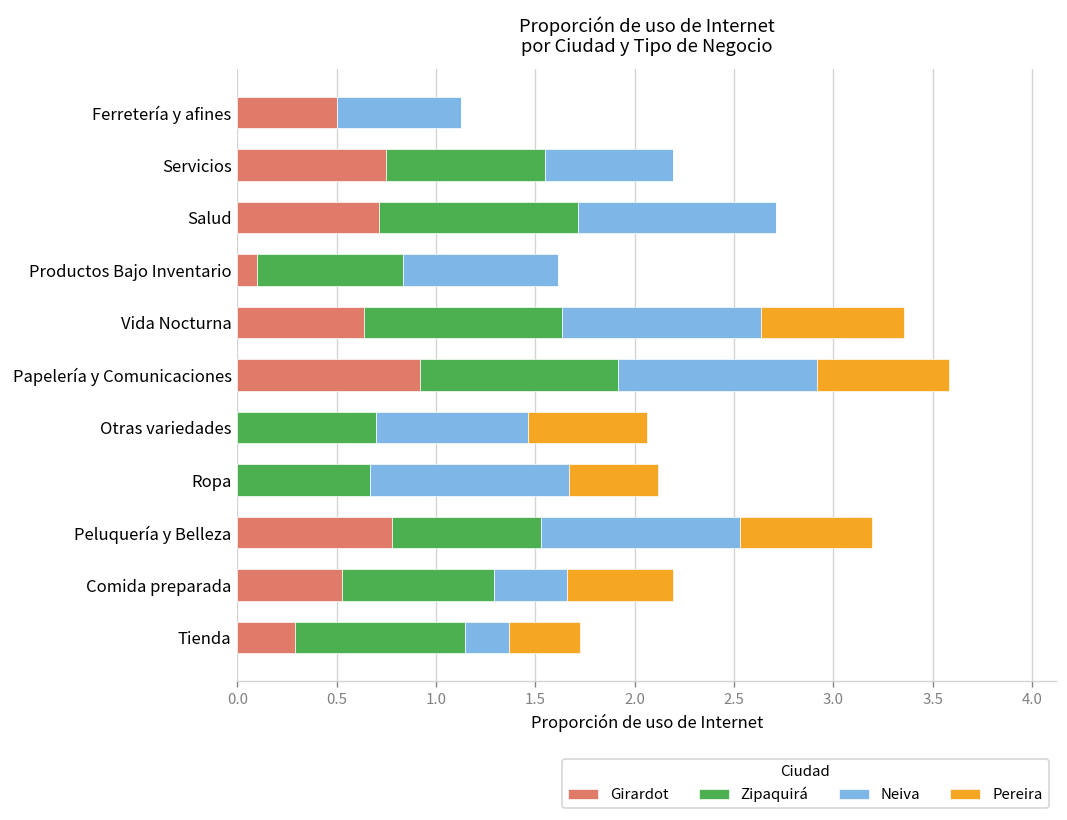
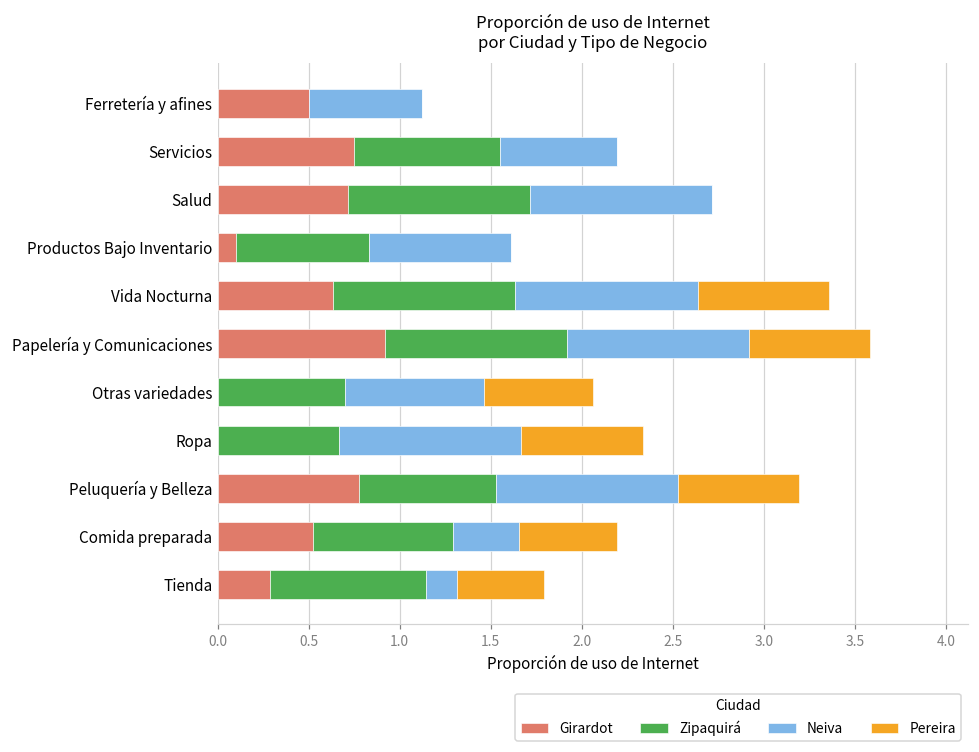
  {
    "Girardot": {
      "Ferretería y afines": 0.50,
      "Servicios": 0.75,
      "Salud": 0.71,
      "Productos Bajo Inventario": 0.10,
      "Vida Nocturna": 0.64,
      "Papelería y Comunicaciones": 0.92,
      "Otras variedades": 0.00,
      "Ropa": 0.00,
      "Peluquería y Belleza": 0.78,
      "Comida preparada": 0.52,
      "Tienda": 0.29
    },
    "Zipaquirá": {
      "Ferretería y afines": 0.00,
      "Servicios": 0.80,
      "Salud": 1.00,
      "Productos Bajo Inventario": 0.73,
      "Vida Nocturna": 1.00,
      "Papelería y Comunicaciones": 1.00,
      "Otras variedades": 0.70,
      "Ropa": 0.67,
      "Peluquería y Belleza": 0.75,
      "Comida preparada": 0.77,
      "Tienda": 0.86
    },
    "Neiva": {
      "Ferretería y afines": 0.63,
      "Servicios": 0.65,
      "Salud": 1.00,
      "Productos Bajo Inventario": 0.78,
      "Vida Nocturna": 1.00,
      "Papelería y Comunicaciones": 1.00,
      "Otras variedades": 0.76,
      "Ropa": 1.00,
      "Peluquería y Belleza": 1.00,
      "Comida preparada": 0.36,
-     "Tienda": 0.22
+     "Tienda": 0.17
    },
    "Pereira": {
      "Ferretería y afines": 0.00,
      "Servicios": 0.00,
      "Salud": 0.00,
      "Productos Bajo Inventario": 0.00,
      "Vida Nocturna": 0.72,
      "Papelería y Comunicaciones": 0.67,
      "Otras variedades": 0.60,
-     "Ropa": 0.45,
+     "Ropa": 0.67,
      "Peluquería y Belleza": 0.67,
      "Comida preparada": 0.53,
-     "Tienda": 0.36
+     "Tienda": 0.48
    }
  }
